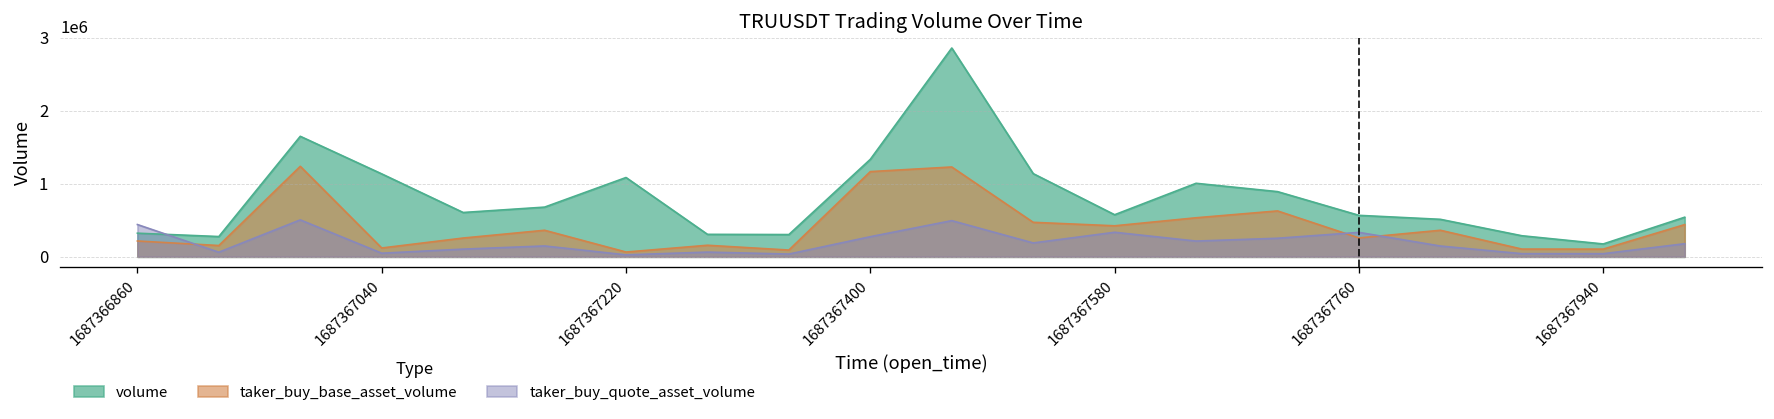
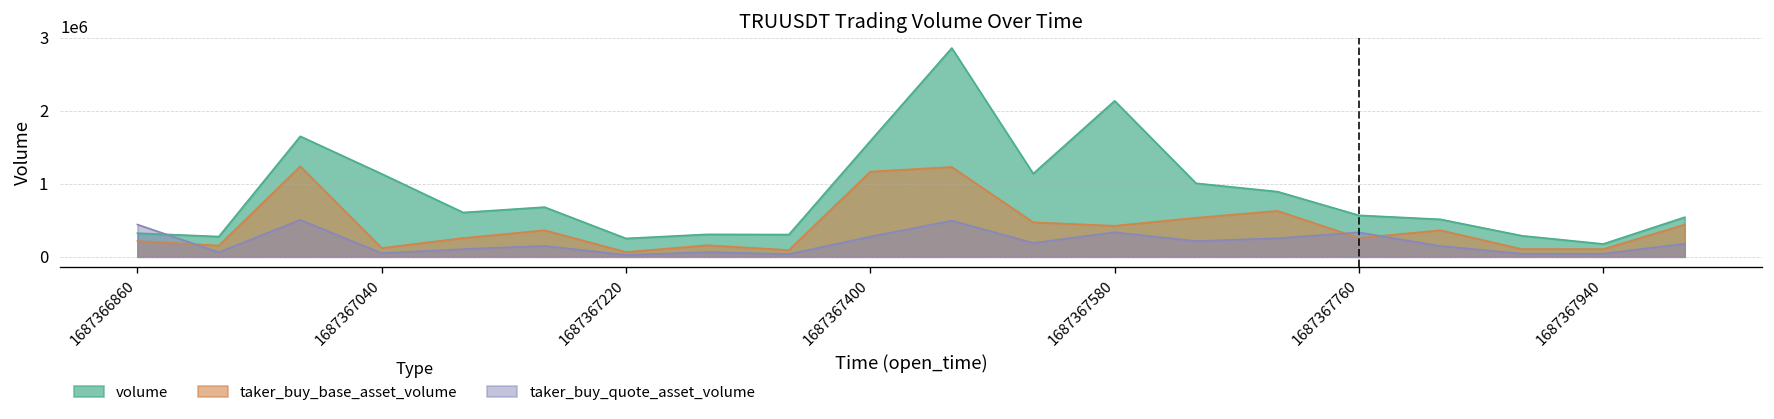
  {
    "volume": {
      "1687366860": 300000,
      "1687367040": 1100000,
-     "1687367220": 1100000,
-     "1687367400": 1300000,
-     "1687367580": 600000,
+     "1687367220": 300000,
+     "1687367400": 1600000,
+     "1687367580": 2100000,
      "1687367760": 600000,
      "1687367940": 200000
    },
    "taker_buy_base_asset_volume": {
      "1687366860": 200000,
      "1687367040": 100000,
      "1687367400": 1200000,
      "1687367580": 400000,
      "1687367760": 300000,
      "1687367940": 100000
    },
    "taker_buy_quote_asset_volume": {
      "1687366860": 400000,
      "1687367040": 0,
      "1687367400": 300000,
      "1687367580": 300000,
      "1687367760": 300000,
      "1687367940": 0
    }
  }
